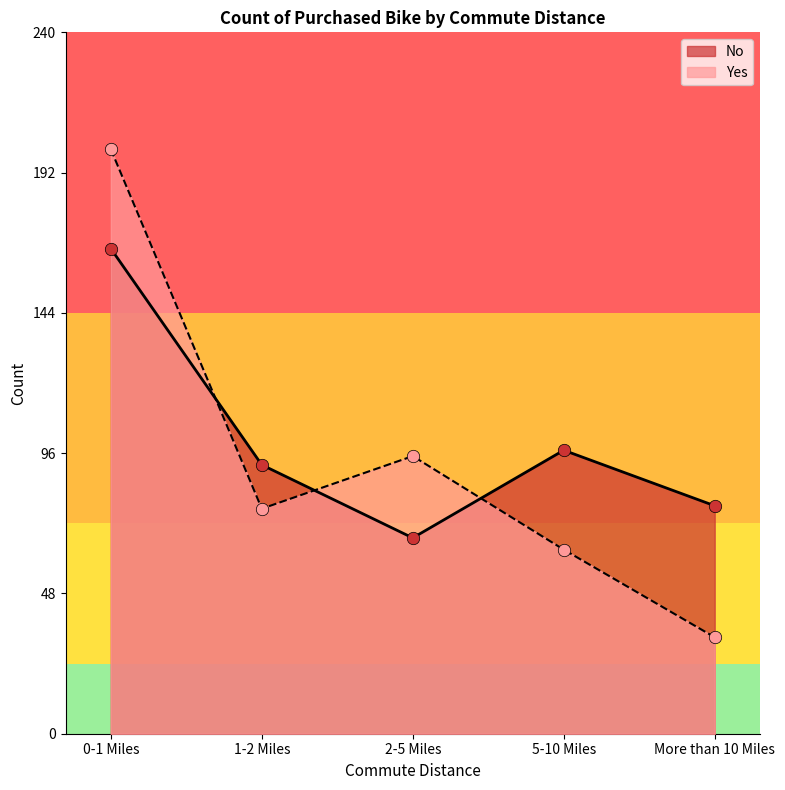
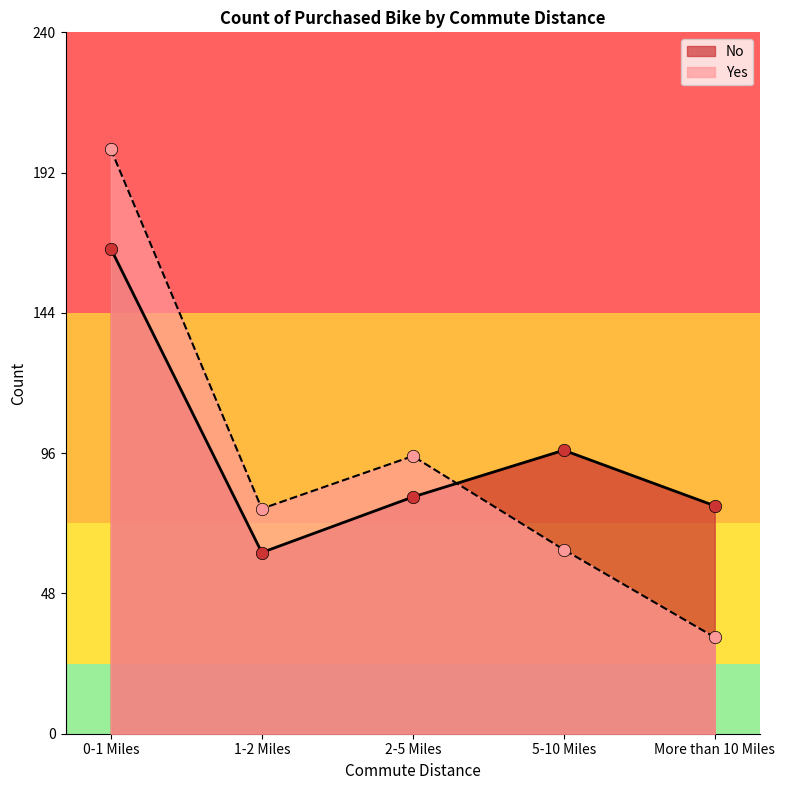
  {
    "No": {
      "0-1 Miles": 166,
-     "1-2 Miles": 92,
-     "2-5 Miles": 67,
+     "1-2 Miles": 62,
+     "2-5 Miles": 81,
      "5-10 Miles": 97,
      "More than 10 Miles": 78
    },
    "Yes": {
      "0-1 Miles": 200,
      "1-2 Miles": 77,
      "2-5 Miles": 95,
      "5-10 Miles": 63,
      "More than 10 Miles": 33
    }
  }
